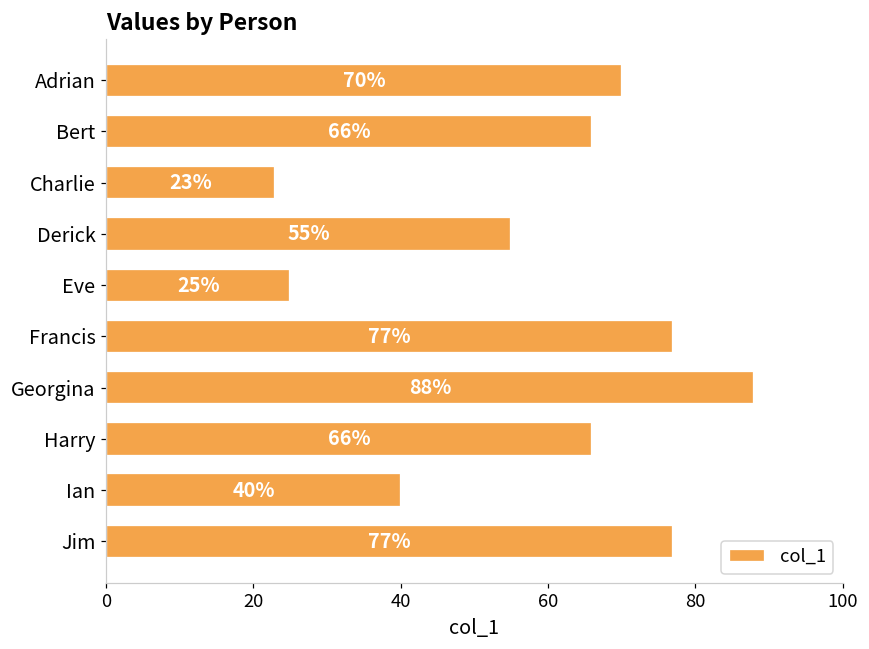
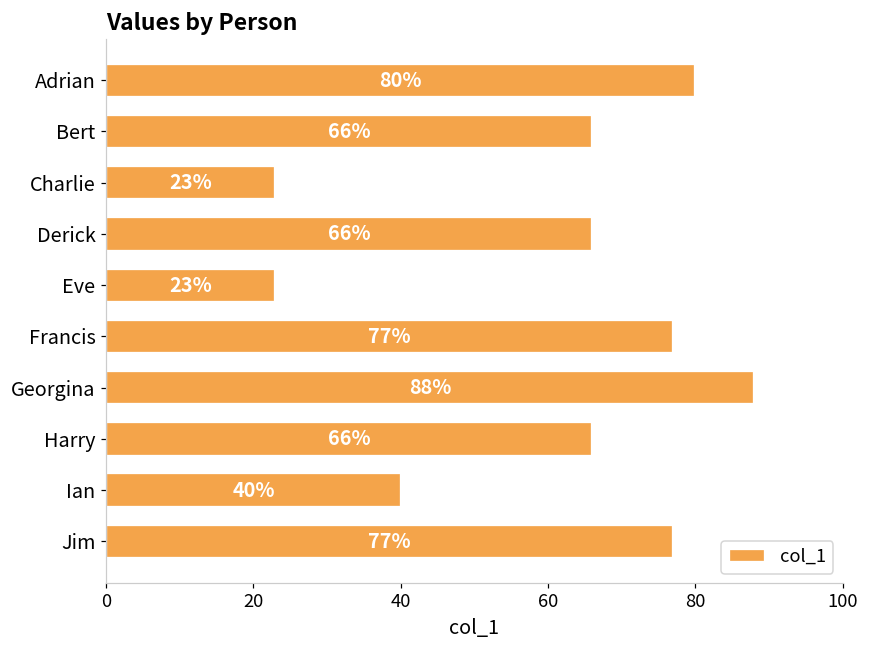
  {
-   "Adrian": "70%",
+   "Adrian": "80%",
    "Bert": "66%",
    "Charlie": "23%",
-   "Derick": "55%",
-   "Eve": "25%",
+   "Derick": "66%",
+   "Eve": "23%",
    "Francis": "77%",
    "Georgina": "88%",
    "Harry": "66%",
    "Ian": "40%",
    "Jim": "77%"
  }
